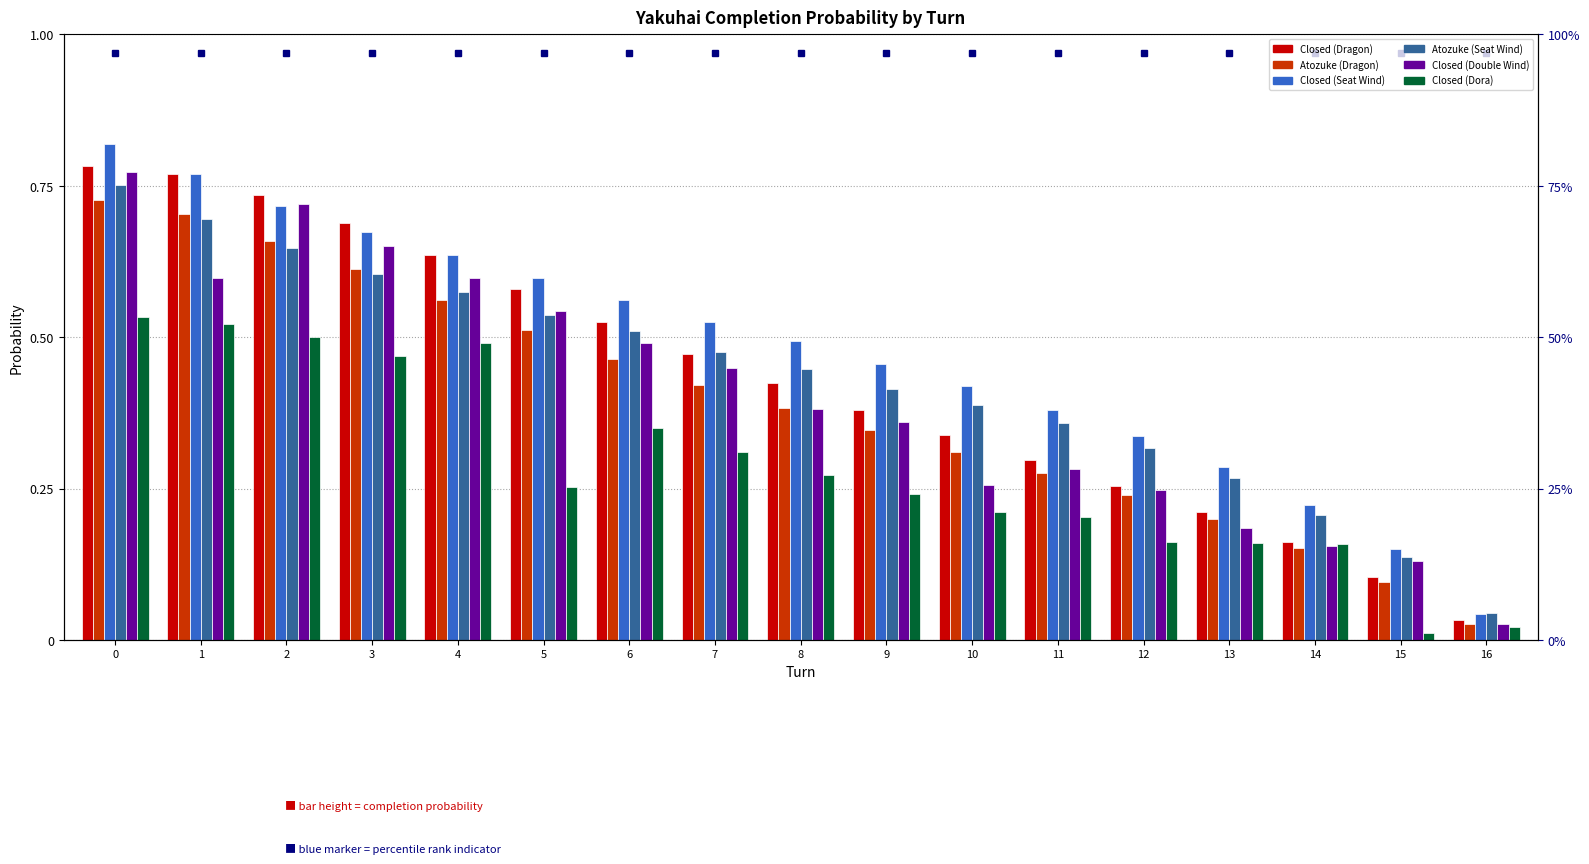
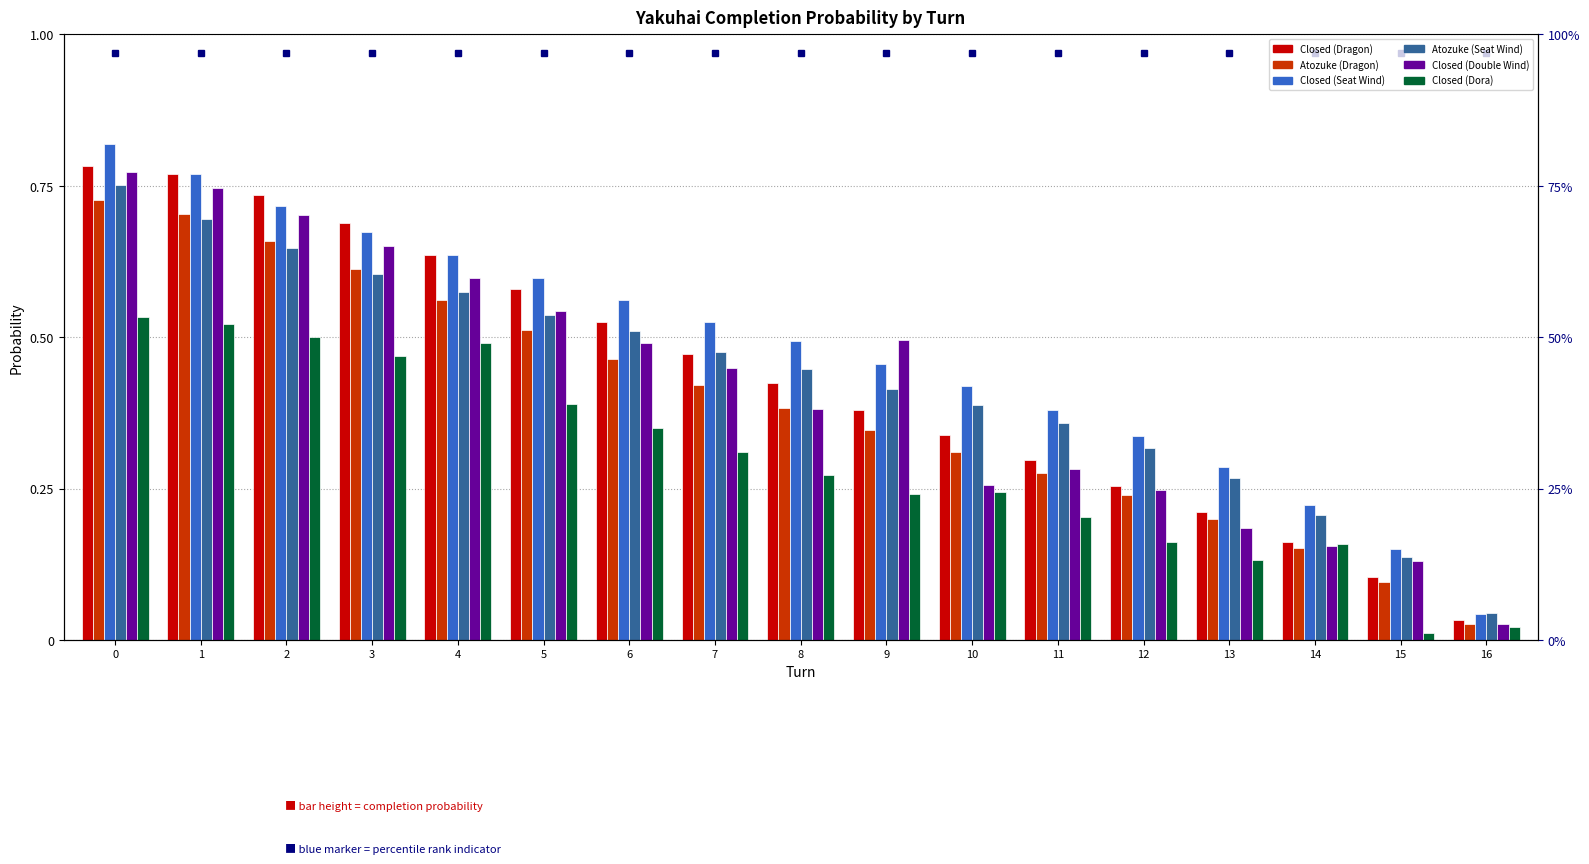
  {
    "Closed (Double Wind)": {
      "0": 0.77,
-     "1": 0.60,
-     "2": 0.72,
+     "1": 0.75,
+     "2": 0.70,
      "3": 0.65,
      "4": 0.60,
      "5": 0.54,
      "6": 0.49,
      "7": 0.45,
      "8": 0.38,
-     "9": 0.36,
+     "9": 0.49,
      "10": 0.26,
      "11": 0.28,
      "12": 0.25,
      "13": 0.19,
      "14": 0.16,
      "15": 0.13,
      "16": 0.03
    },
    "Closed (Dora)": {
      "0": 0.53,
      "1": 0.52,
      "2": 0.50,
      "3": 0.47,
      "4": 0.49,
-     "5": 0.25,
+     "5": 0.39,
      "6": 0.35,
      "7": 0.31,
      "8": 0.27,
      "9": 0.24,
-     "10": 0.21,
+     "10": 0.25,
      "11": 0.20,
      "12": 0.16,
-     "13": 0.16,
+     "13": 0.13,
      "14": 0.16,
      "15": 0.01,
      "16": 0.02
    }
  }
